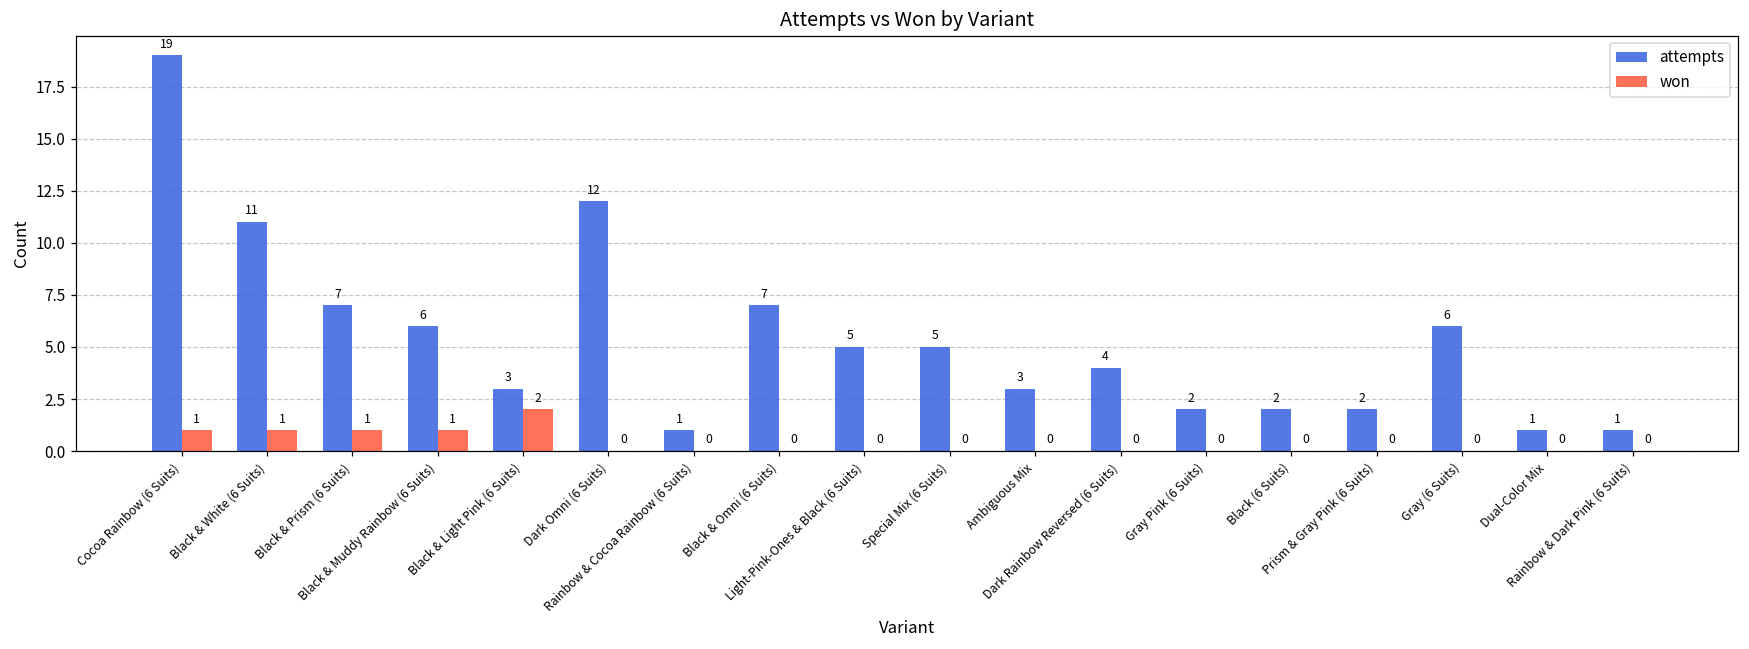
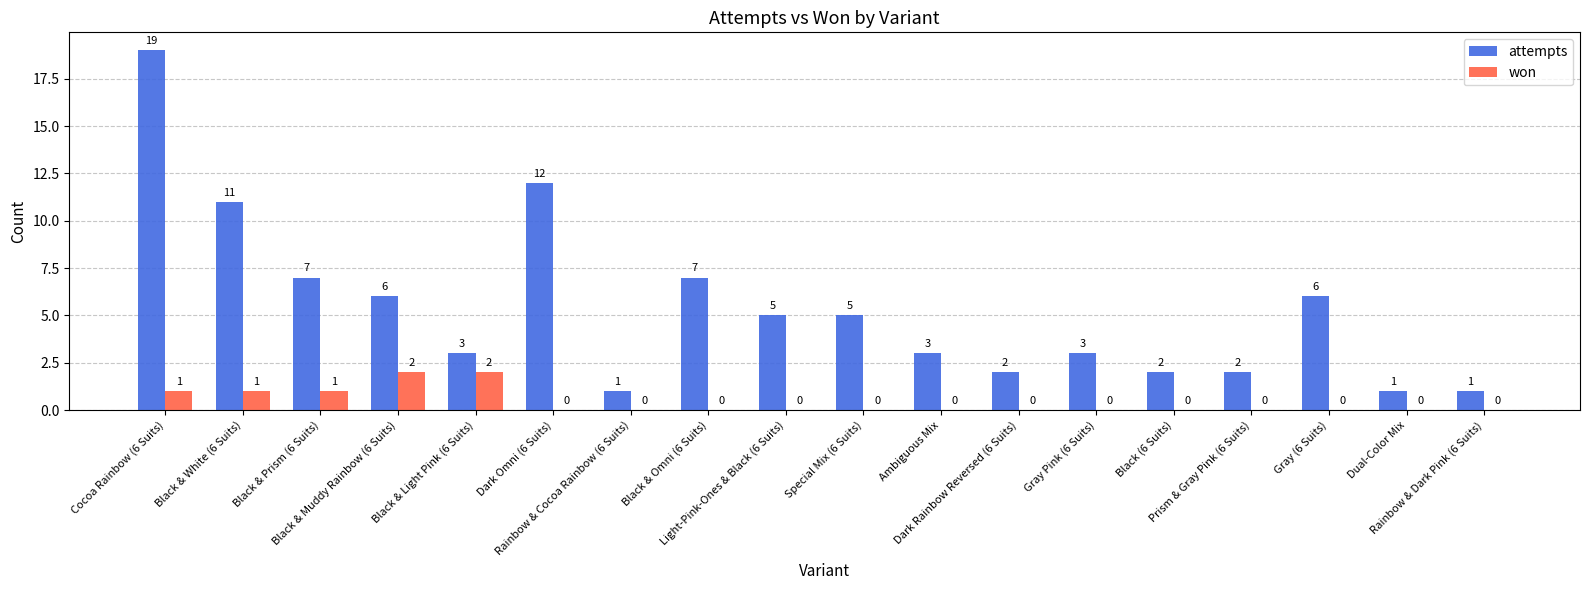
  {
    "attempts": {
      "Cocoa Rainbow (6 Suits)": 19,
      "Black & White (6 Suits)": 11,
      "Black & Prism (6 Suits)": 7,
      "Black & Muddy Rainbow (6 Suits)": 6,
      "Black & Light Pink (6 Suits)": 3,
      "Dark Omni (6 Suits)": 12,
      "Rainbow & Cocoa Rainbow (6 Suits)": 1,
      "Black & Omni (6 Suits)": 7,
      "Light-Pink-Ones & Black (6 Suits)": 5,
      "Special Mix (6 Suits)": 5,
      "Ambiguous Mix": 3,
-     "Dark Rainbow Reversed (6 Suits)": 4,
-     "Gray Pink (6 Suits)": 2,
+     "Dark Rainbow Reversed (6 Suits)": 2,
+     "Gray Pink (6 Suits)": 3,
      "Black (6 Suits)": 2,
      "Prism & Gray Pink (6 Suits)": 2,
      "Gray (6 Suits)": 6,
      "Dual-Color Mix": 1,
      "Rainbow & Dark Pink (6 Suits)": 1
    },
    "won": {
      "Cocoa Rainbow (6 Suits)": 1,
      "Black & White (6 Suits)": 1,
      "Black & Prism (6 Suits)": 1,
-     "Black & Muddy Rainbow (6 Suits)": 1,
+     "Black & Muddy Rainbow (6 Suits)": 2,
      "Black & Light Pink (6 Suits)": 2,
      "Dark Omni (6 Suits)": 0,
      "Rainbow & Cocoa Rainbow (6 Suits)": 0,
      "Black & Omni (6 Suits)": 0,
      "Light-Pink-Ones & Black (6 Suits)": 0,
      "Special Mix (6 Suits)": 0,
      "Ambiguous Mix": 0,
      "Dark Rainbow Reversed (6 Suits)": 0,
      "Gray Pink (6 Suits)": 0,
      "Black (6 Suits)": 0,
      "Prism & Gray Pink (6 Suits)": 0,
      "Gray (6 Suits)": 0,
      "Dual-Color Mix": 0,
      "Rainbow & Dark Pink (6 Suits)": 0
    }
  }
